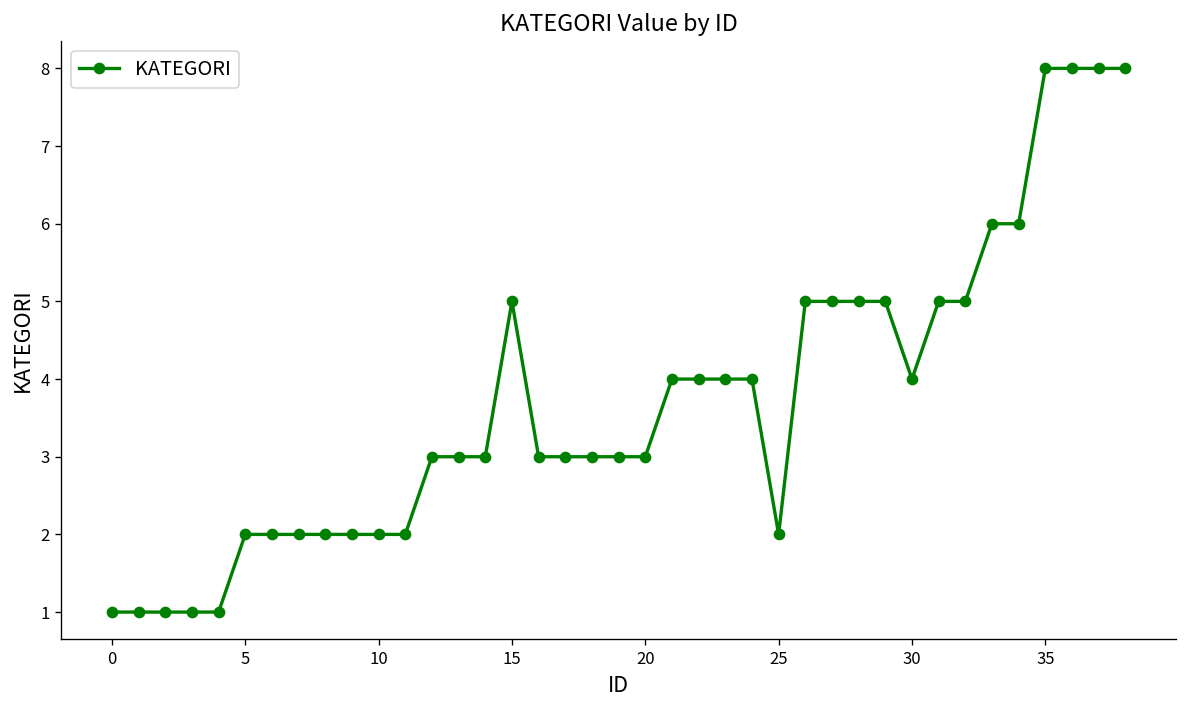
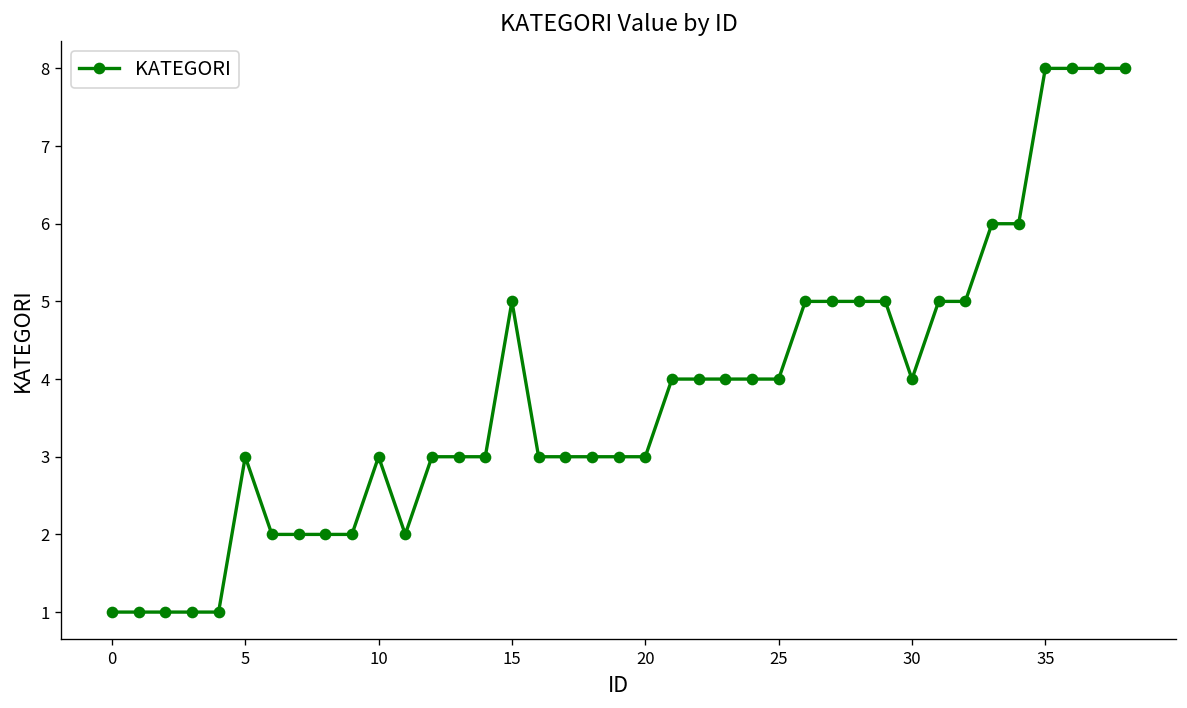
  {
    "0": 1,
-   "5": 2,
-   "10": 2,
+   "5": 3,
+   "10": 3,
    "15": 5,
    "20": 3,
-   "25": 2,
+   "25": 4,
    "30": 4,
    "35": 8
  }
